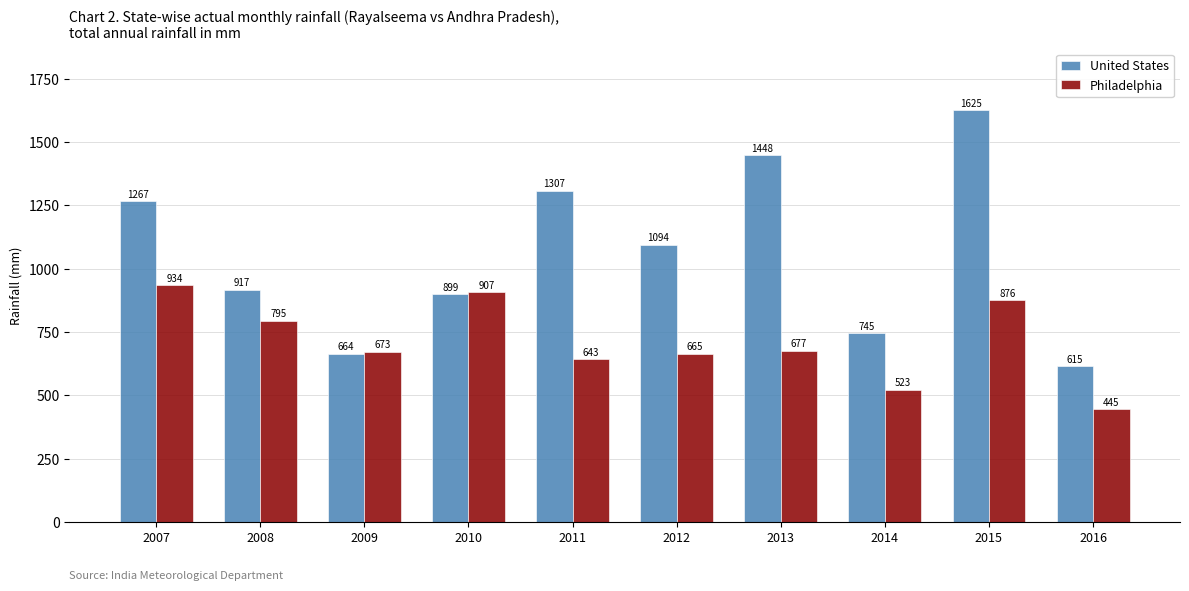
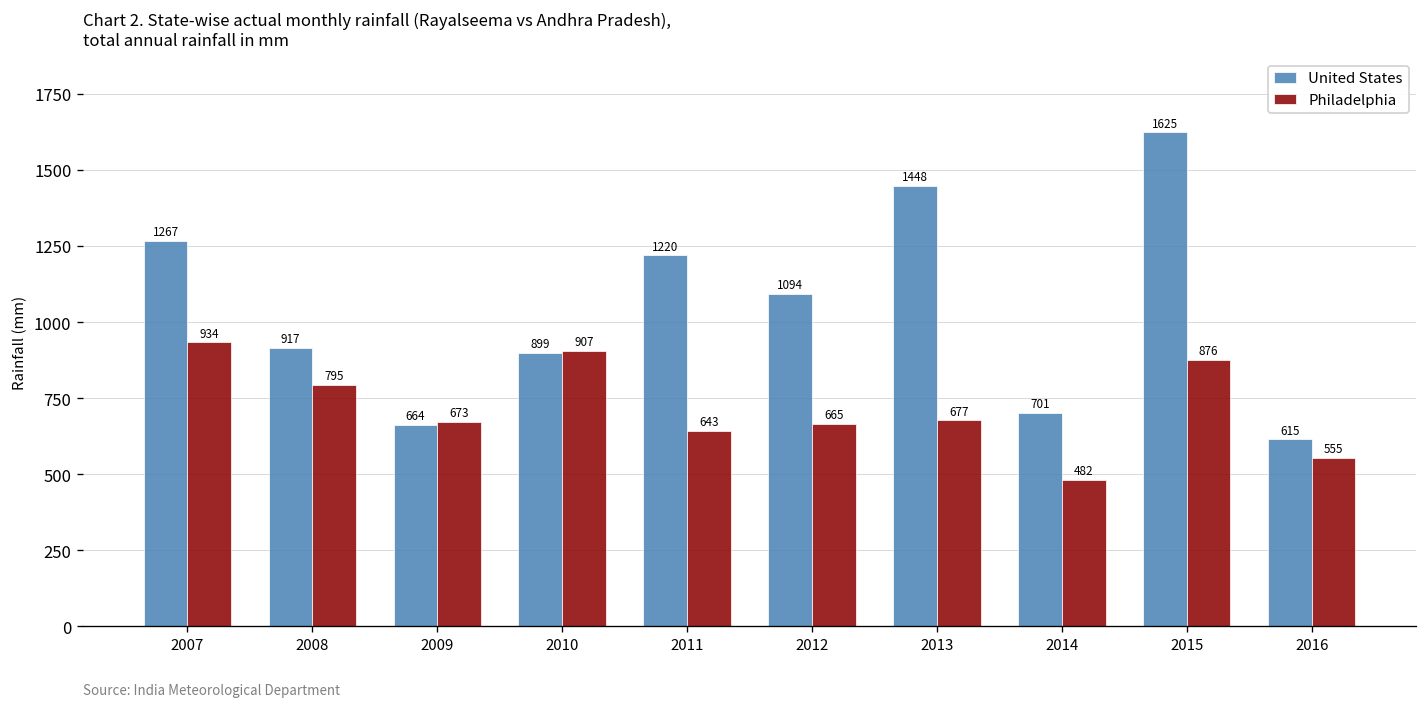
  {
    "United States": {
      "2007": 1267,
      "2008": 917,
      "2009": 664,
      "2010": 899,
-     "2011": 1307,
+     "2011": 1220,
      "2012": 1094,
      "2013": 1448,
-     "2014": 745,
+     "2014": 701,
      "2015": 1625,
      "2016": 615
    },
    "Philadelphia": {
      "2007": 934,
      "2008": 795,
      "2009": 673,
      "2010": 907,
      "2011": 643,
      "2012": 665,
      "2013": 677,
-     "2014": 523,
+     "2014": 482,
      "2015": 876,
-     "2016": 445
+     "2016": 555
    }
  }
